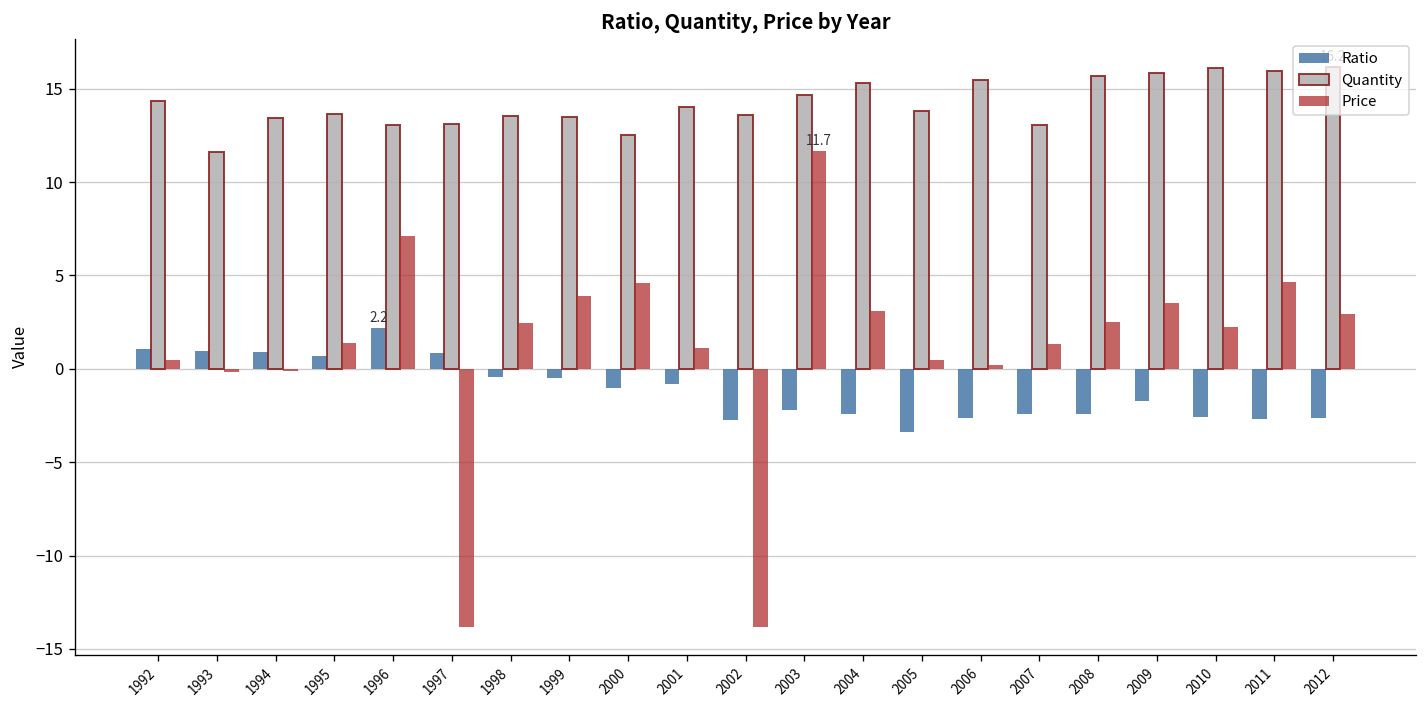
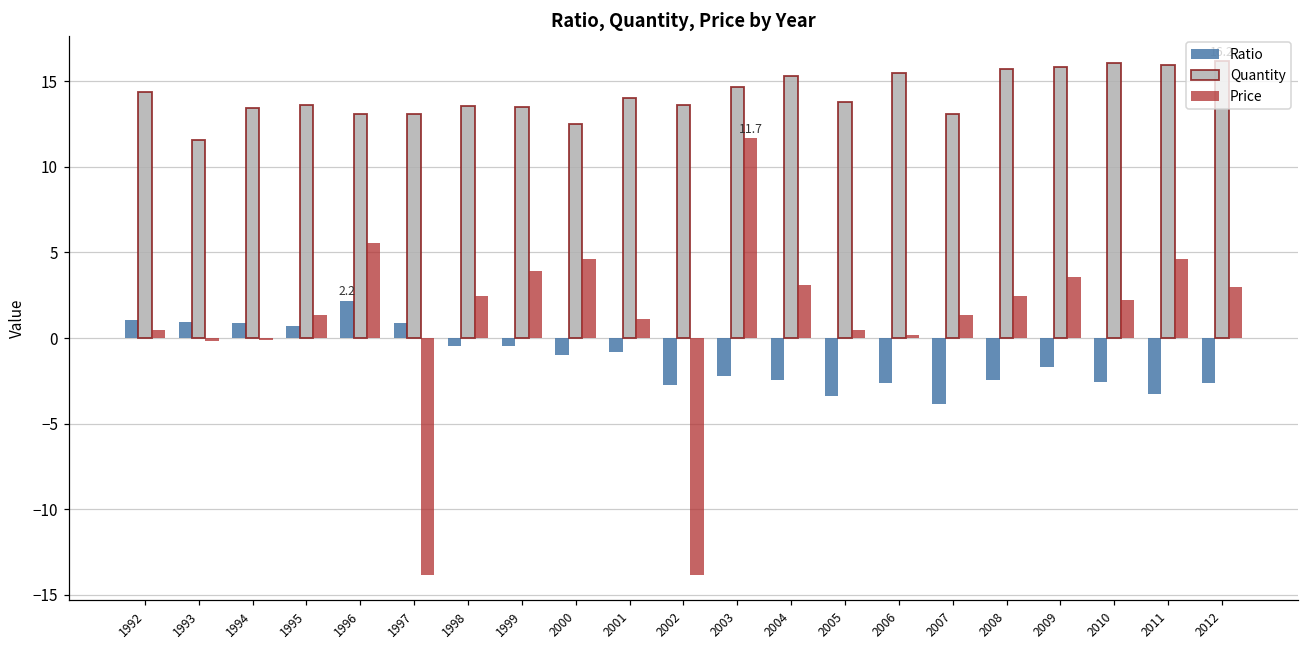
  {
    "Ratio": {
      "1992": 1.0,
      "1993": 0.9,
      "1994": 0.9,
      "1995": 0.7,
      "1997": 0.9,
      "1998": -0.5,
      "1999": -0.5,
      "2000": -1.0,
      "2001": -0.8,
      "2002": -2.8,
      "2003": -2.2,
      "2004": -2.4,
      "2005": -3.4,
      "2006": -2.6,
-     "2007": -2.4,
+     "2007": -3.9,
      "2008": -2.4,
      "2009": -1.7,
      "2010": -2.6,
-     "2011": -2.7,
+     "2011": -3.2,
      "2012": -2.6
    },
    "Quantity": {
      "1992": 14.4,
      "1993": 11.6,
      "1994": 13.5,
      "1995": 13.6,
      "1996": 13.1,
      "1997": 13.1,
      "1998": 13.5,
      "1999": 13.5,
      "2000": 12.5,
      "2001": 14.0,
      "2002": 13.6,
      "2003": 14.7,
      "2004": 15.3,
      "2005": 13.8,
      "2006": 15.5,
      "2007": 13.1,
      "2008": 15.7,
      "2009": 15.9,
      "2010": 16.1,
      "2011": 16.0
    },
    "Price": {
      "1992": 0.5,
      "1995": 1.4,
-     "1996": 7.1,
+     "1996": 5.6,
      "1997": -13.8,
      "1998": 2.4,
      "1999": 3.9,
      "2000": 4.6,
      "2001": 1.1,
      "2002": -13.8,
      "2004": 3.1,
      "2005": 0.5,
      "2006": 0.2,
      "2007": 1.3,
      "2008": 2.5,
      "2009": 3.5,
      "2010": 2.2,
      "2011": 4.6,
      "2012": 3.0
    }
  }
